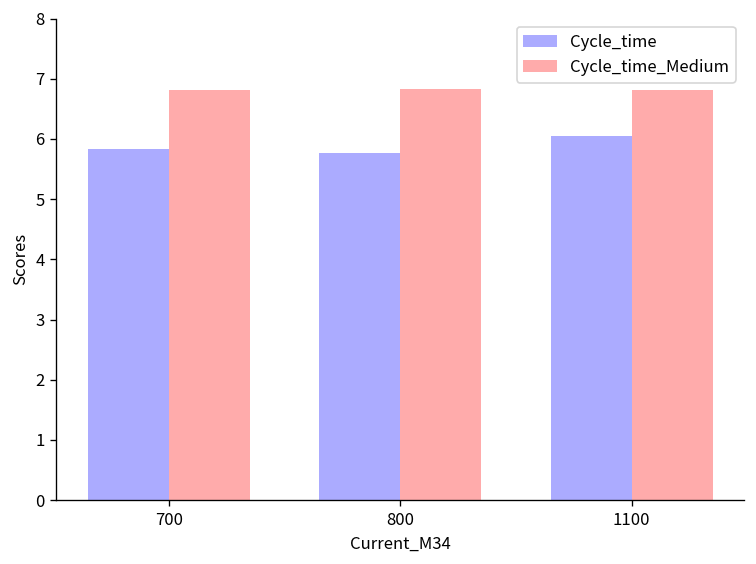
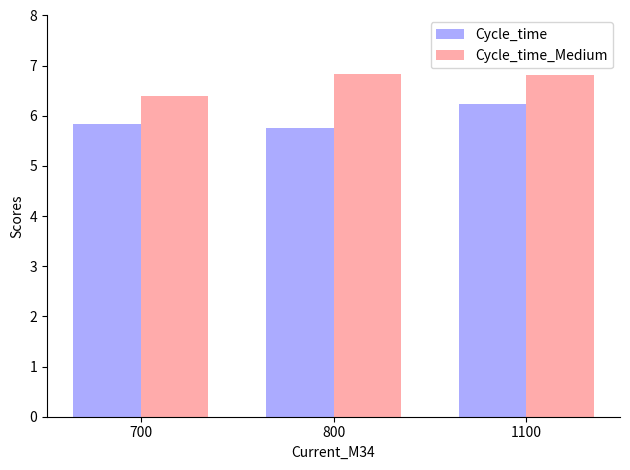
  {
    "Cycle_time": {
      "700": 5.8,
      "800": 5.8,
-     "1100": 6.1
+     "1100": 6.2
    },
    "Cycle_time_Medium": {
-     "700": 6.8,
+     "700": 6.4,
      "800": 6.8,
      "1100": 6.8
    }
  }
